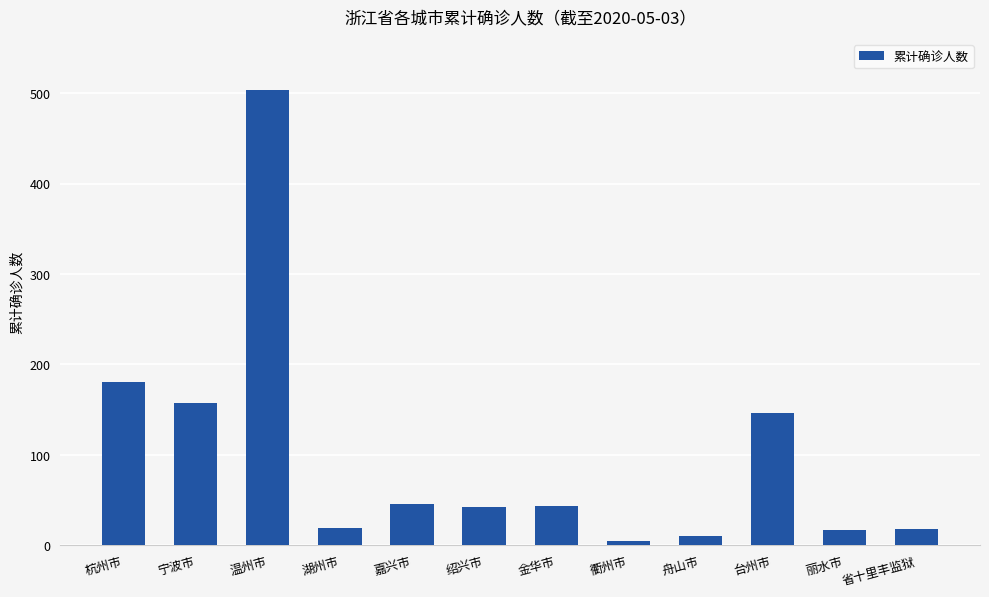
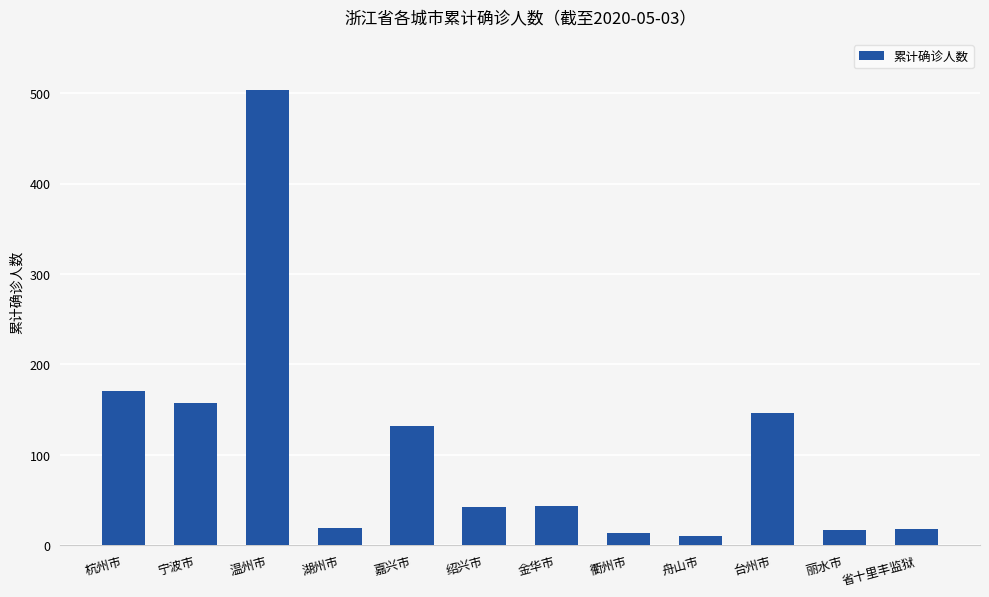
  {
-   "杭州市": 180,
+   "杭州市": 170,
    "宁波市": 160,
    "温州市": 500,
    "湖州市": 20,
-   "嘉兴市": 50,
+   "嘉兴市": 130,
    "绍兴市": 40,
    "金华市": 40,
-   "衢州市": 5,
+   "衢州市": 14,
    "舟山市": 10,
    "台州市": 150,
    "丽水市": 20,
    "省十里丰监狱": 20
  }
